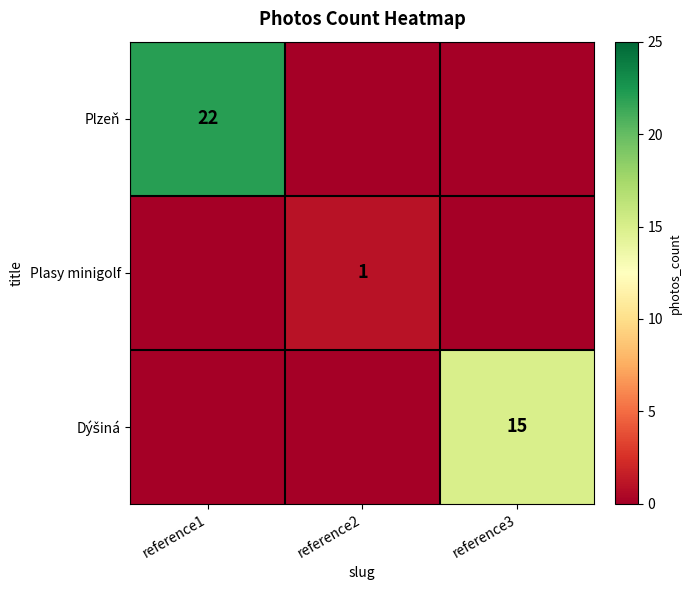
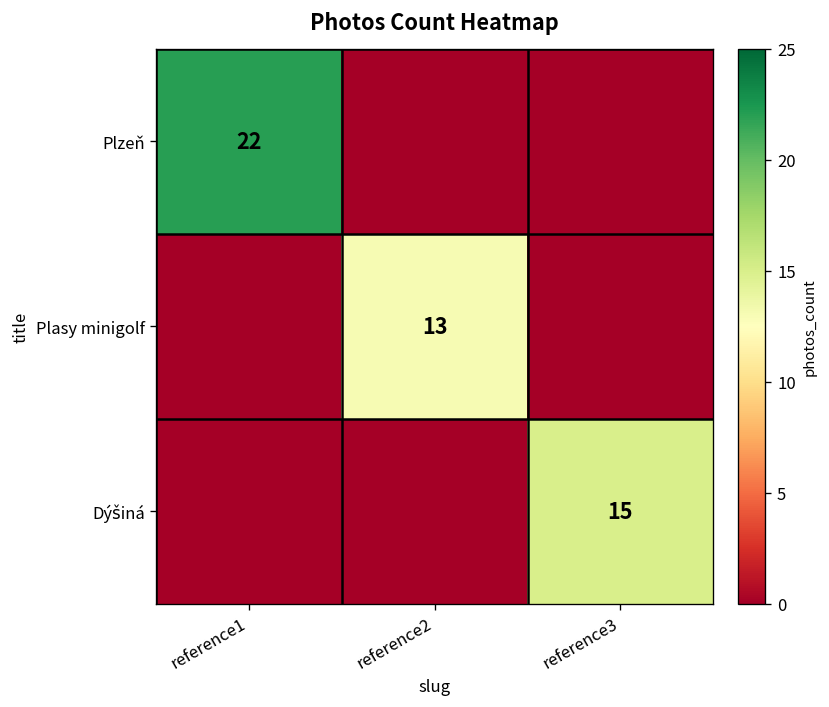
  {
    "Plzeň": {
      "reference1": 22
    },
    "Plasy minigolf": {
-     "reference2": 1
+     "reference2": 13
    },
    "Dýšiná": {
      "reference3": 15
    }
  }
